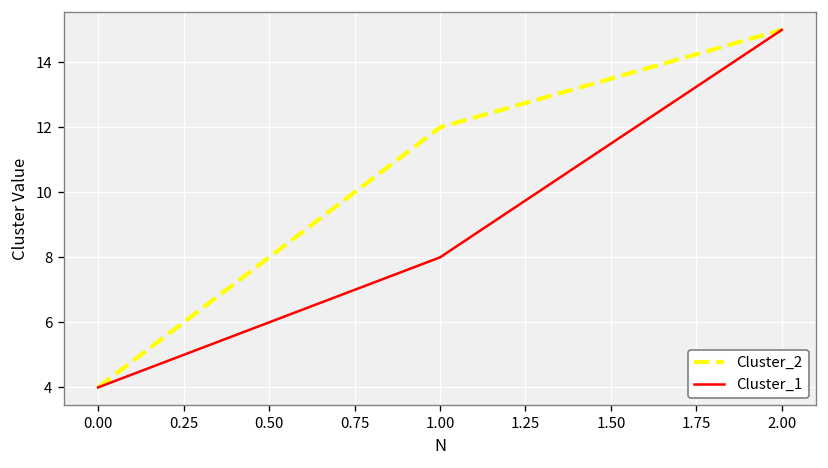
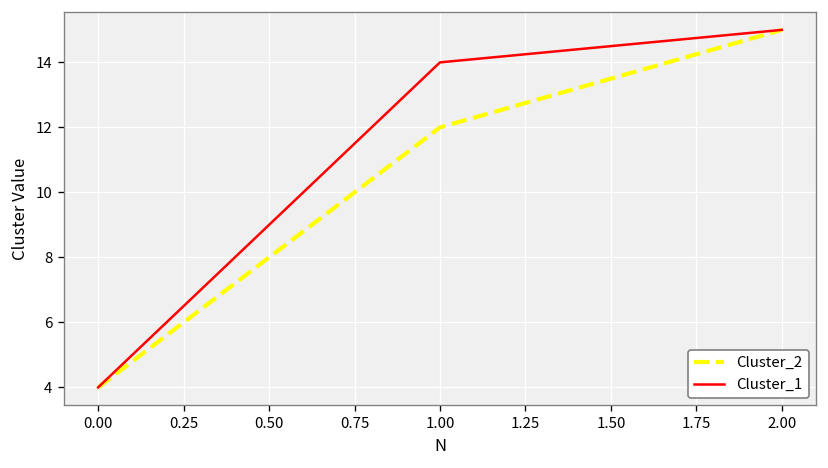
  {
    "Cluster_2": {
      "1.00": 12
    },
    "Cluster_1": {
-     "1.00": 8
+     "1.00": 14
    }
  }
